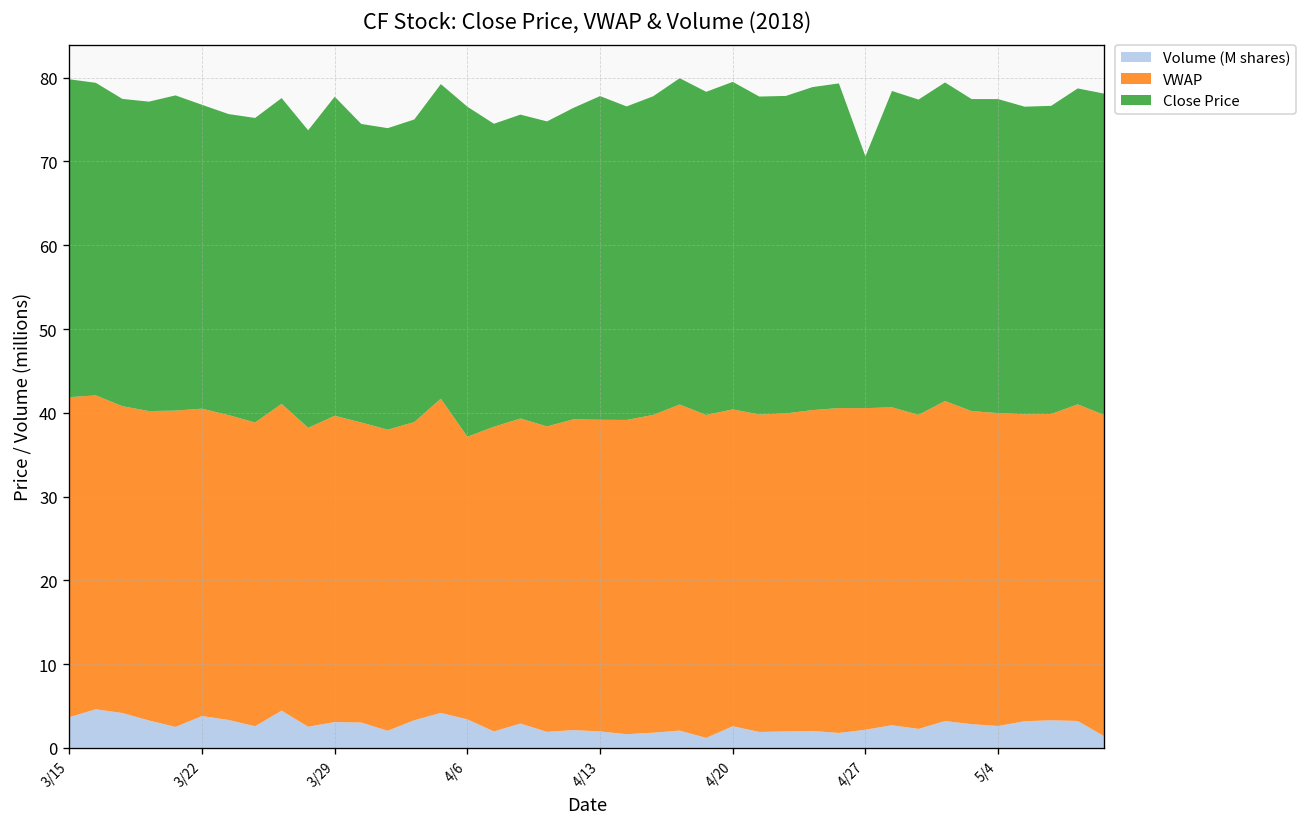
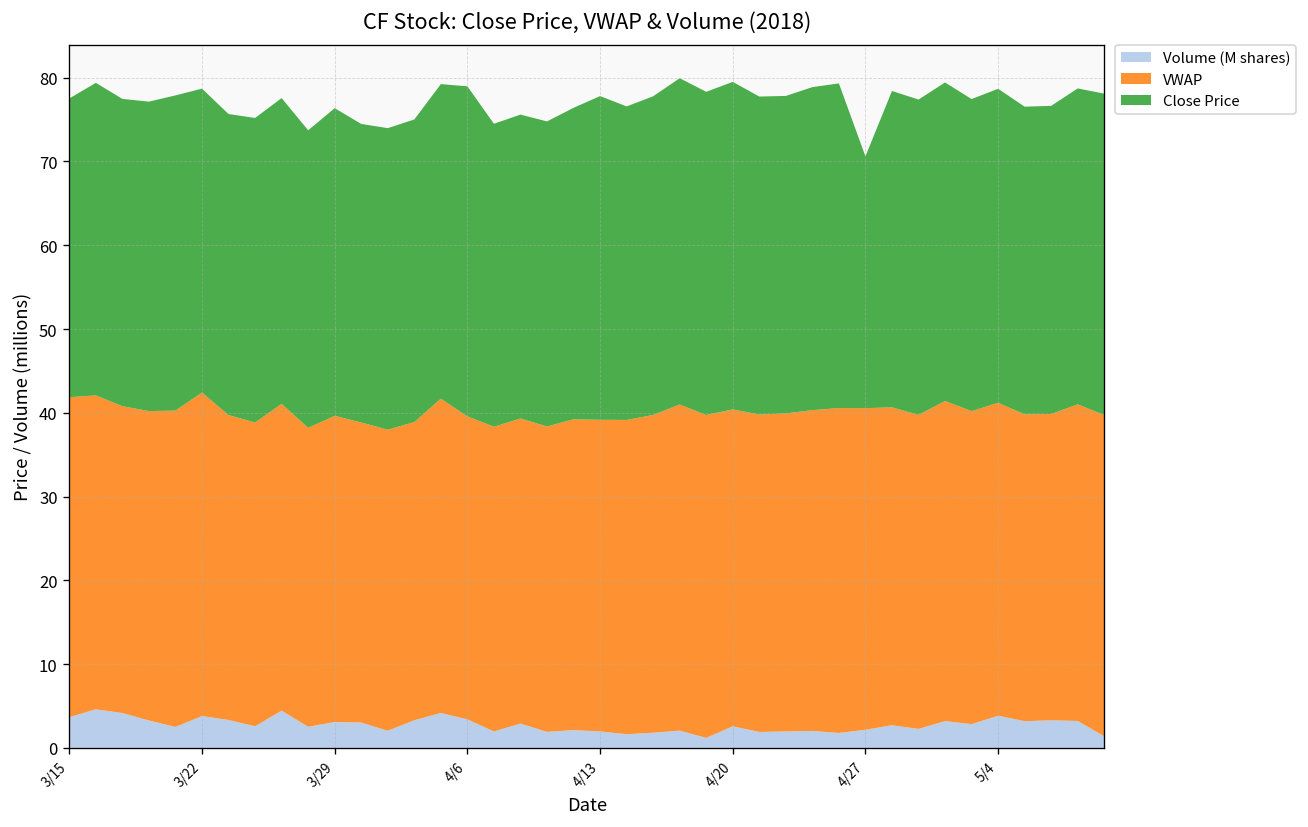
  {
    "Volume (M shares)": {
      "3/15": 4,
      "3/22": 4,
      "3/29": 3,
      "4/6": 3,
      "4/13": 2,
      "4/20": 3,
      "4/27": 2,
-     "5/4": 3
+     "5/4": 4
    },
    "VWAP": {
      "3/15": 38,
-     "3/22": 37,
+     "3/22": 39,
      "3/29": 37,
-     "4/6": 34,
+     "4/6": 36,
      "4/13": 37,
      "4/20": 38,
      "4/27": 38,
      "5/4": 37
    },
    "Close Price": {
-     "3/15": 38,
+     "3/15": 36,
      "3/22": 36,
-     "3/29": 38,
+     "3/29": 37,
      "4/6": 39,
      "4/13": 39,
      "4/20": 39,
      "4/27": 30,
      "5/4": 37
    }
  }
